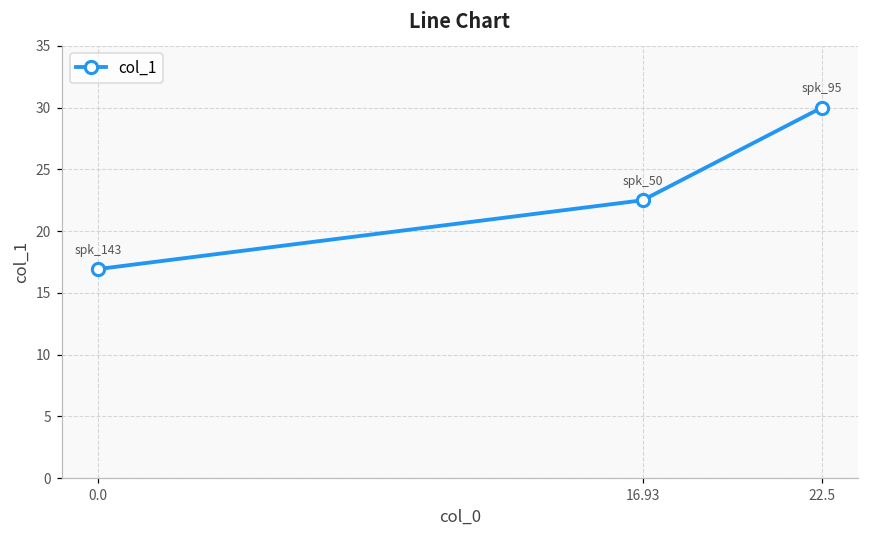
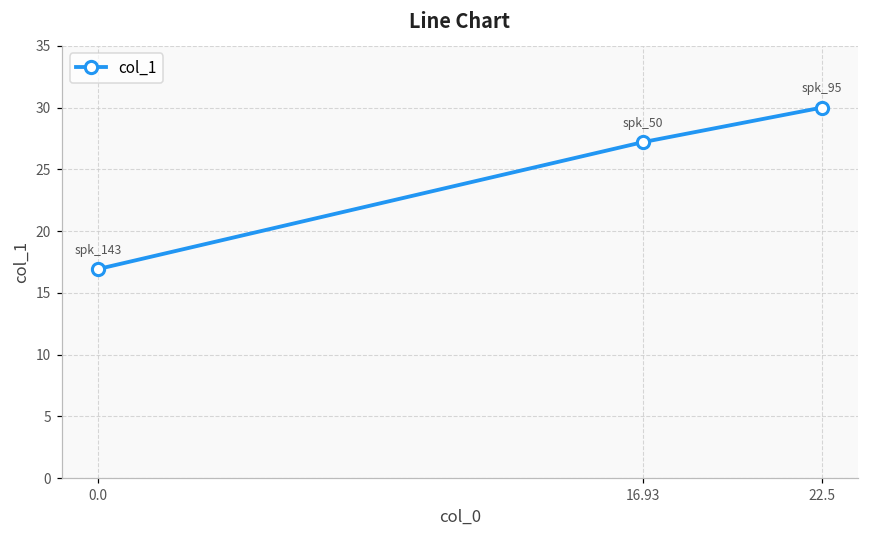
  {
-   "16.93": 22.5
+   "16.93": 27.2
  }
